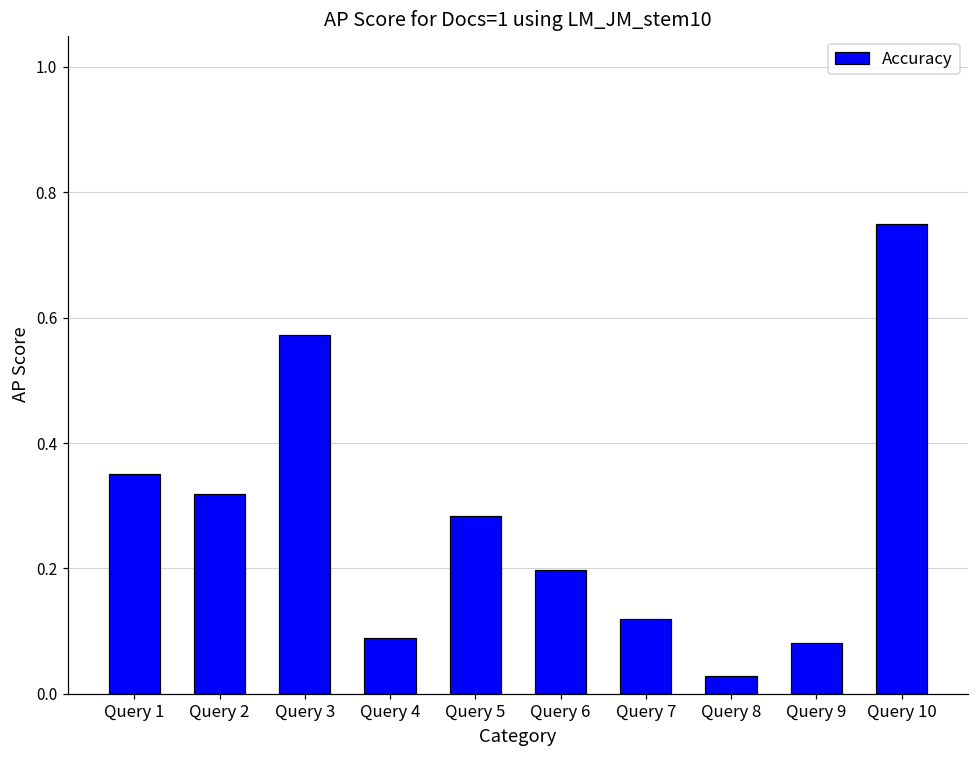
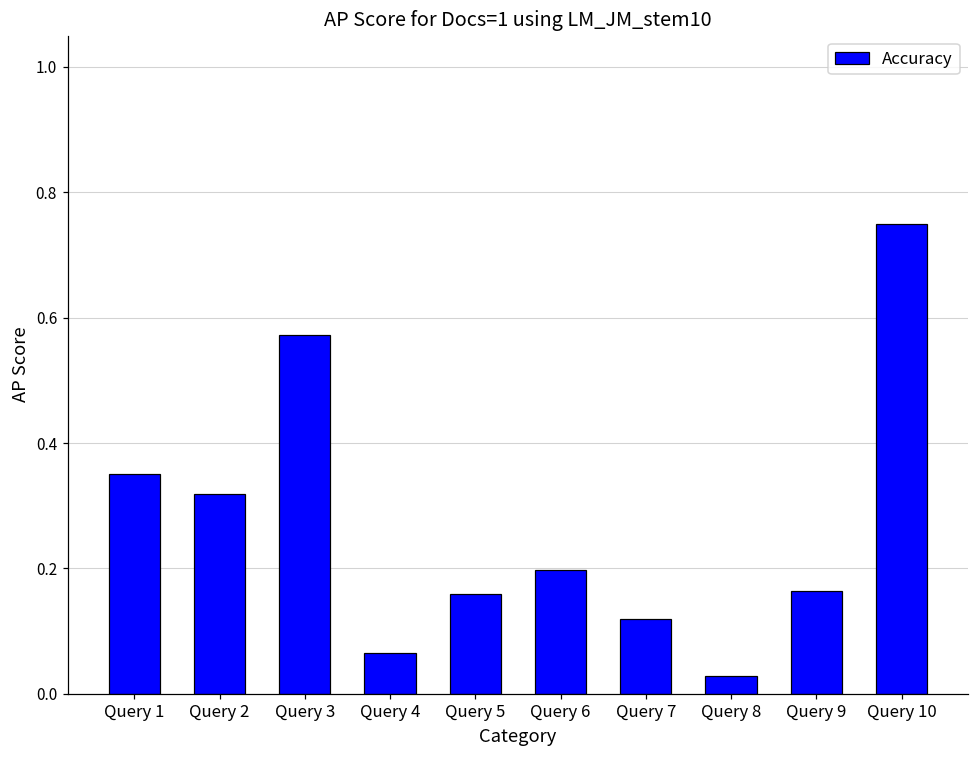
  {
    "Query 1": 0.35,
    "Query 2": 0.32,
    "Query 3": 0.57,
-   "Query 4": 0.09,
-   "Query 5": 0.28,
+   "Query 4": 0.06,
+   "Query 5": 0.16,
    "Query 6": 0.20,
    "Query 7": 0.12,
    "Query 8": 0.03,
-   "Query 9": 0.08,
+   "Query 9": 0.16,
    "Query 10": 0.75
  }
